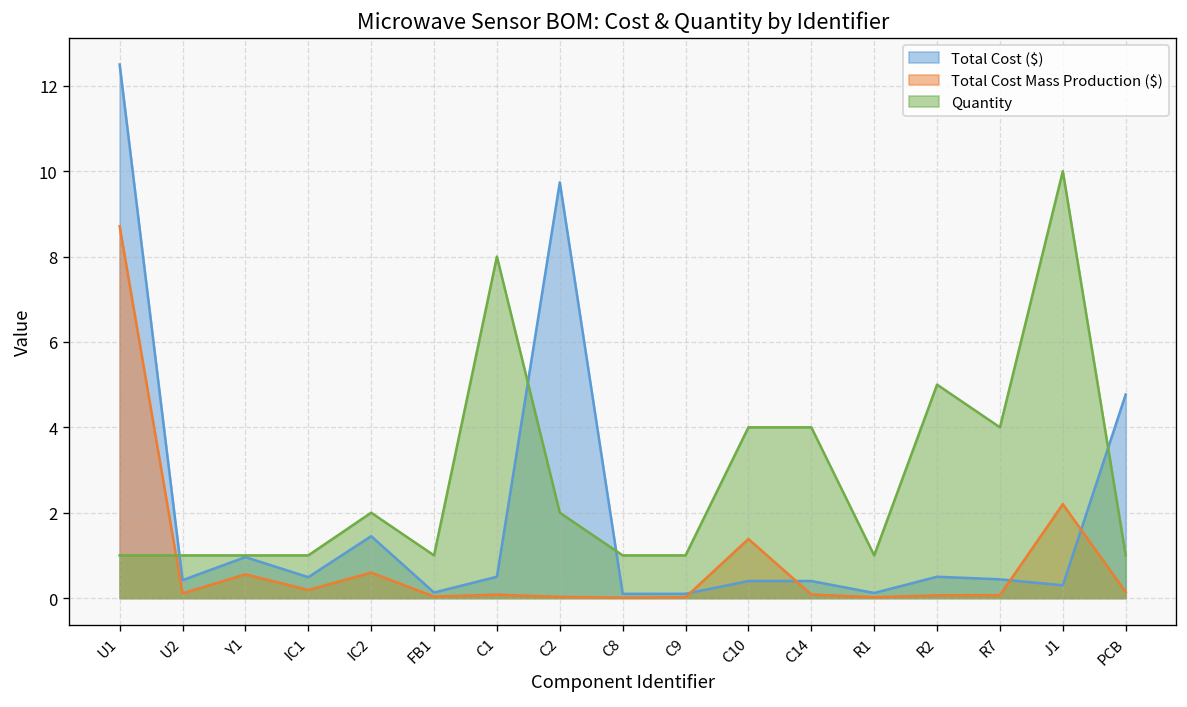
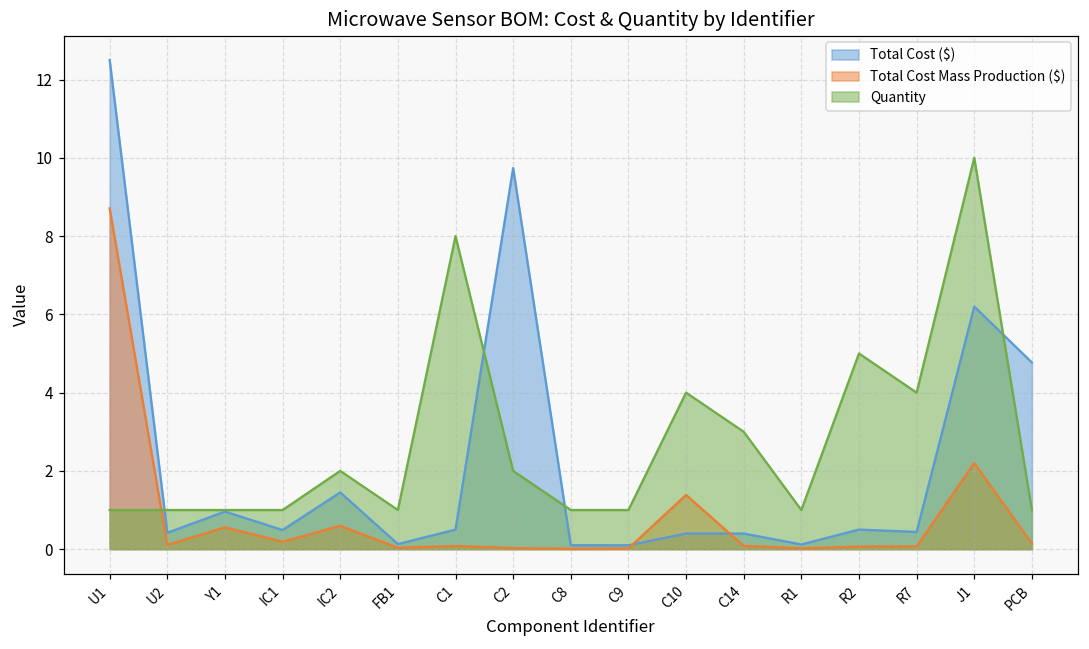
  {
    "Total Cost ($)": {
      "U1": 12.5,
      "U2": 0.4,
      "IC1": 0.5,
      "IC2": 1.5,
      "FB1": 0.1,
      "C1": 0.5,
      "C2": 9.7,
      "C8": 0.1,
      "C9": 0.1,
      "C10": 0.4,
      "C14": 0.4,
      "R1": 0.1,
      "R2": 0.5,
      "R7": 0.4,
-     "J1": 0.3,
+     "J1": 6.2,
      "PCB": 4.8
    },
    "Total Cost Mass Production ($)": {
      "U1": 8.7,
      "U2": 0.1,
      "Y1": 0.6,
      "IC1": 0.2,
      "IC2": 0.6,
      "FB1": 0.0,
      "C1": 0.1,
      "C2": 0.0,
      "C8": 0.0,
      "C9": 0.0,
      "C10": 1.4,
      "C14": 0.1,
      "R1": 0.0,
      "R2": 0.1,
      "R7": 0.1,
      "J1": 2.2,
      "PCB": 0.1
    },
    "Quantity": {
      "U1": 1,
      "U2": 1,
      "IC1": 1,
      "IC2": 2,
      "FB1": 1,
      "C1": 8,
      "C2": 2,
      "C8": 1,
      "C9": 1,
      "C10": 4,
-     "C14": 4,
+     "C14": 3,
      "R1": 1,
      "R2": 5,
      "R7": 4,
      "J1": 10,
      "PCB": 1
    }
  }
